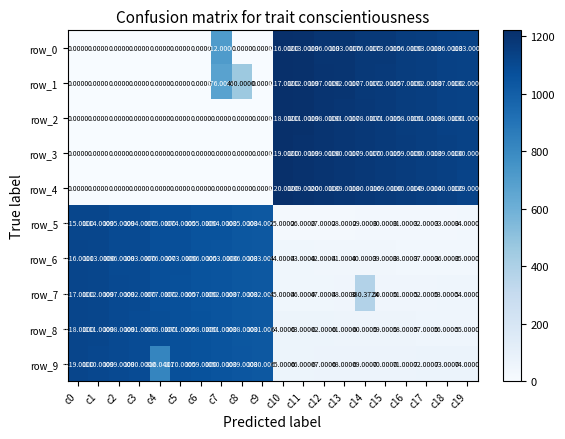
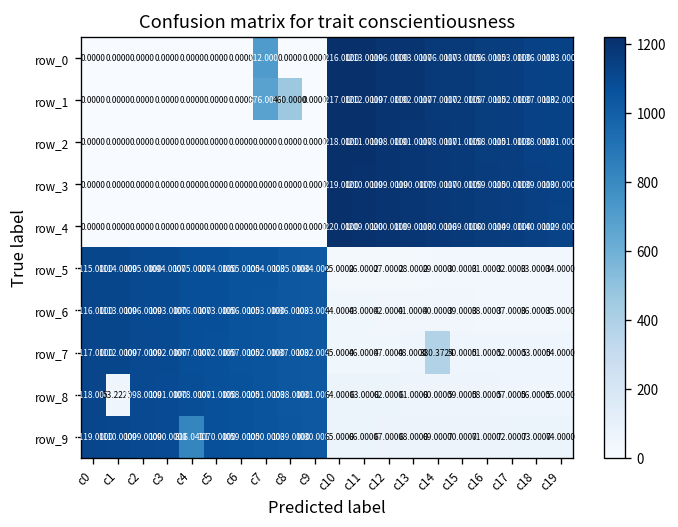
  {
    "row_0": {
      "c0": 0.0000,
      "c1": 0.0000,
      "c2": 0.0000,
      "c3": 0.0000,
      "c4": 0.0000,
      "c5": 0.0000
    },
    "row_1": {
      "c0": 0.0000,
      "c1": 0.0000,
      "c2": 0.0000,
      "c3": 0.0000,
      "c4": 0.0000,
      "c5": 0.0000
    },
    "row_2": {
      "c0": 0.0000,
      "c1": 0.0000,
      "c2": 0.0000,
      "c3": 0.0000,
      "c4": 0.0000,
      "c5": 0.0000,
      "c6": 0.0000,
      "c7": 0.0000,
      "c8": 0.0000
    },
    "row_3": {
      "c0": 0.0000,
      "c1": 0.0000,
      "c2": 0.0000,
      "c3": 0.0000,
      "c4": 0.0000,
      "c5": 0.0000,
      "c6": 0.0000,
      "c7": 0.0000,
      "c8": 0.0000
    },
    "row_4": {
      "c0": 0.0000,
      "c1": 0.0000,
      "c2": 0.0000,
      "c3": 0.0000,
      "c4": 0.0000,
      "c5": 0.0000,
      "c6": 0.0000,
      "c7": 0.0000,
      "c8": 0.0000
    },
    "row_8": {
-     "c1": 1111.0000
+     "c1": 53.2225
    }
  }
